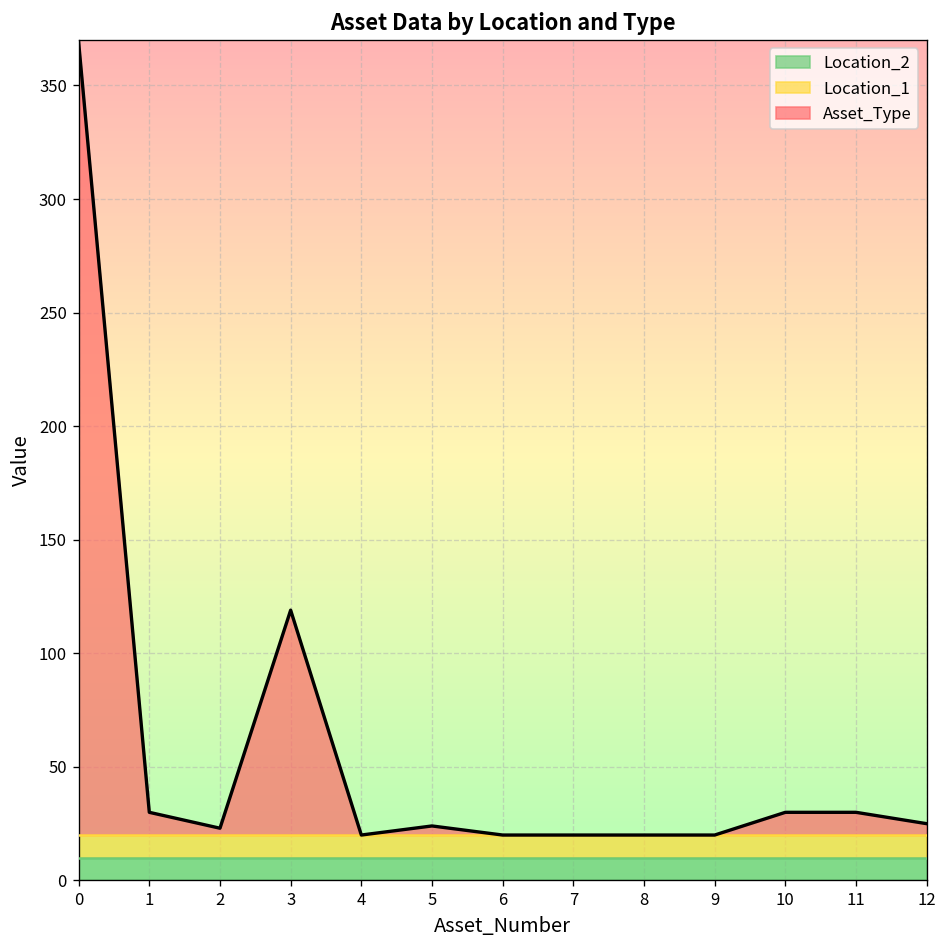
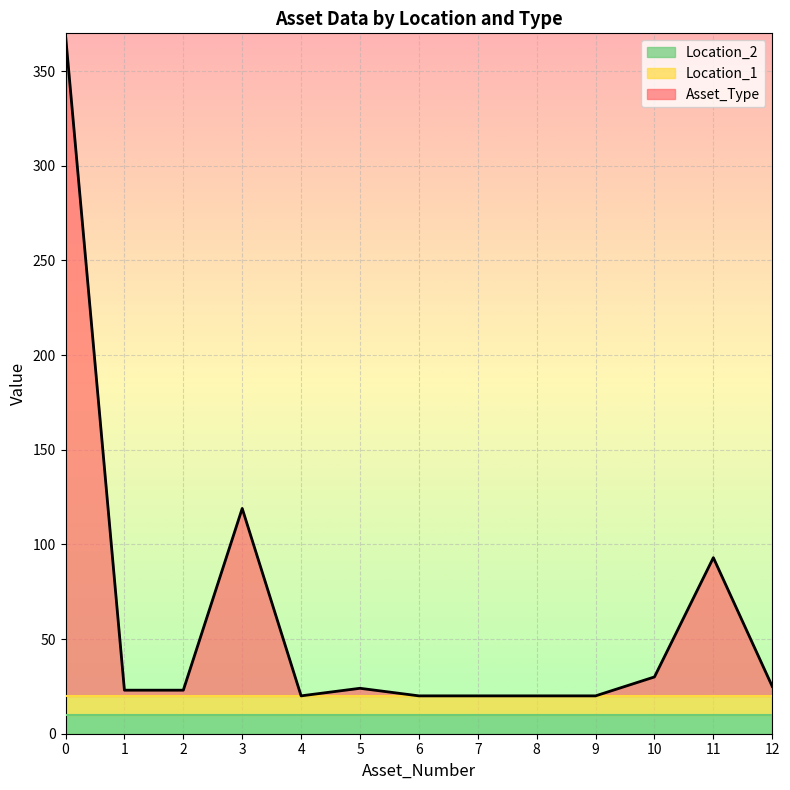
  {
    "Location_2": {
      "0": 10,
      "1": 10,
      "2": 10,
      "3": 10,
      "4": 10,
      "5": 10,
      "6": 10,
      "7": 10,
      "8": 10,
      "9": 10,
      "10": 10,
      "11": 10,
      "12": 10
    },
    "Location_1": {
      "0": 20,
      "1": 20,
      "2": 20,
      "3": 20,
      "5": 20,
      "10": 20,
      "11": 20,
      "12": 20
    },
    "Asset_Type": {
      "0": 369,
-     "1": 30,
+     "1": 23,
      "2": 23,
      "3": 119,
      "5": 24,
      "10": 30,
-     "11": 30,
+     "11": 93,
      "12": 25
    }
  }
